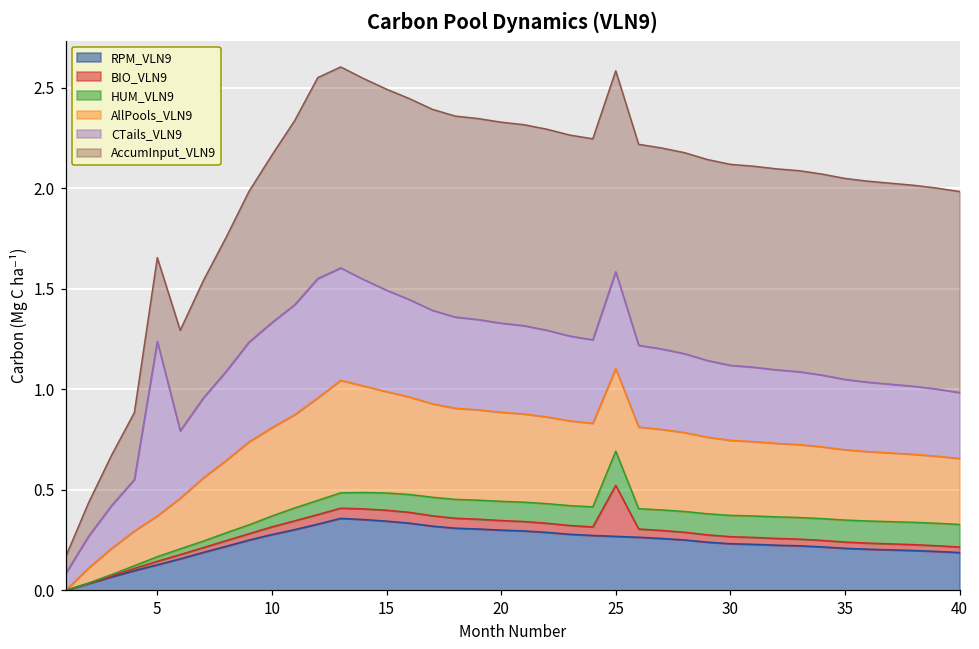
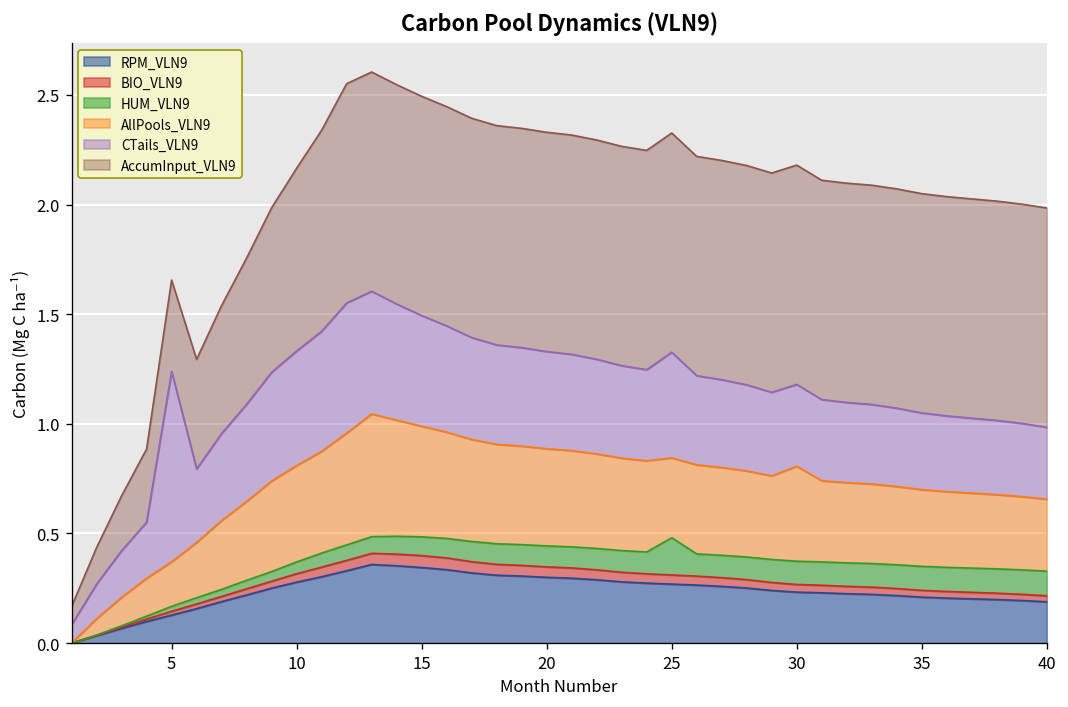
  {
    "RPM_VLN9": {
      "5": 0.13,
      "10": 0.28,
      "15": 0.34,
      "20": 0.30,
      "25": 0.27,
      "30": 0.23,
      "35": 0.21,
      "40": 0.19
    },
    "BIO_VLN9": {
      "5": 0.02,
      "10": 0.04,
      "15": 0.05,
      "20": 0.05,
-     "25": 0.25,
+     "25": 0.04,
      "30": 0.03,
      "35": 0.03,
      "40": 0.03
    },
    "HUM_VLN9": {
      "5": 0.02,
      "10": 0.05,
      "15": 0.09,
      "20": 0.10,
      "25": 0.17,
      "30": 0.11,
      "35": 0.11,
      "40": 0.11
    },
    "AllPools_VLN9": {
      "5": 0.20,
      "10": 0.44,
      "15": 0.50,
      "20": 0.44,
-     "25": 0.41,
-     "30": 0.37,
+     "25": 0.36,
+     "30": 0.43,
      "35": 0.35,
      "40": 0.33
    },
    "CTails_VLN9": {
      "5": 0.87,
      "10": 0.52,
      "15": 0.50,
      "20": 0.44,
      "25": 0.48,
      "30": 0.37,
      "35": 0.35,
      "40": 0.33
    },
    "AccumInput_VLN9": {
      "5": 0.42,
      "10": 0.83,
      "15": 1.00,
      "20": 1.00,
      "25": 1.00,
      "30": 1.00,
      "35": 1.00,
      "40": 1.00
    }
  }
